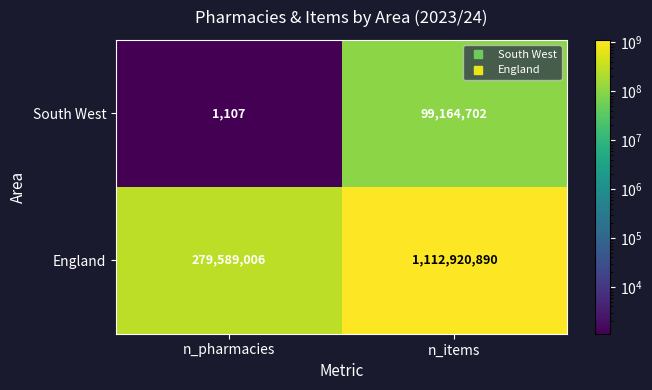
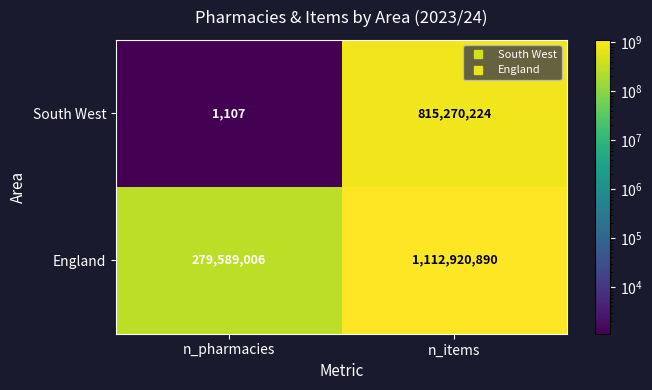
  {
    "South West": {
      "n_pharmacies": "1,107",
-     "n_items": "99,164,702"
+     "n_items": "815,270,224"
    },
    "England": {
      "n_pharmacies": "279,589,006",
      "n_items": "1,112,920,890"
    }
  }
